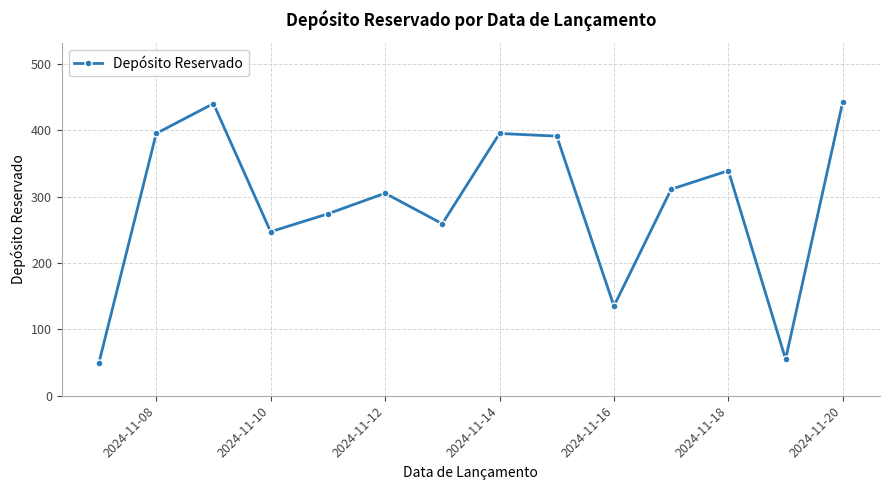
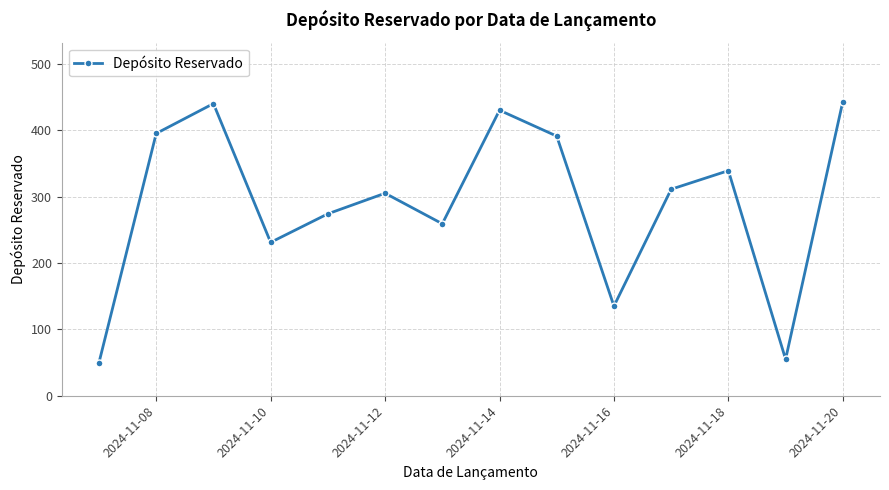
  {
    "2024-11-08": 400,
-   "2024-11-10": 250,
+   "2024-11-10": 230,
    "2024-11-12": 310,
-   "2024-11-14": 400,
+   "2024-11-14": 430,
    "2024-11-16": 140,
    "2024-11-18": 340,
    "2024-11-20": 440
  }
